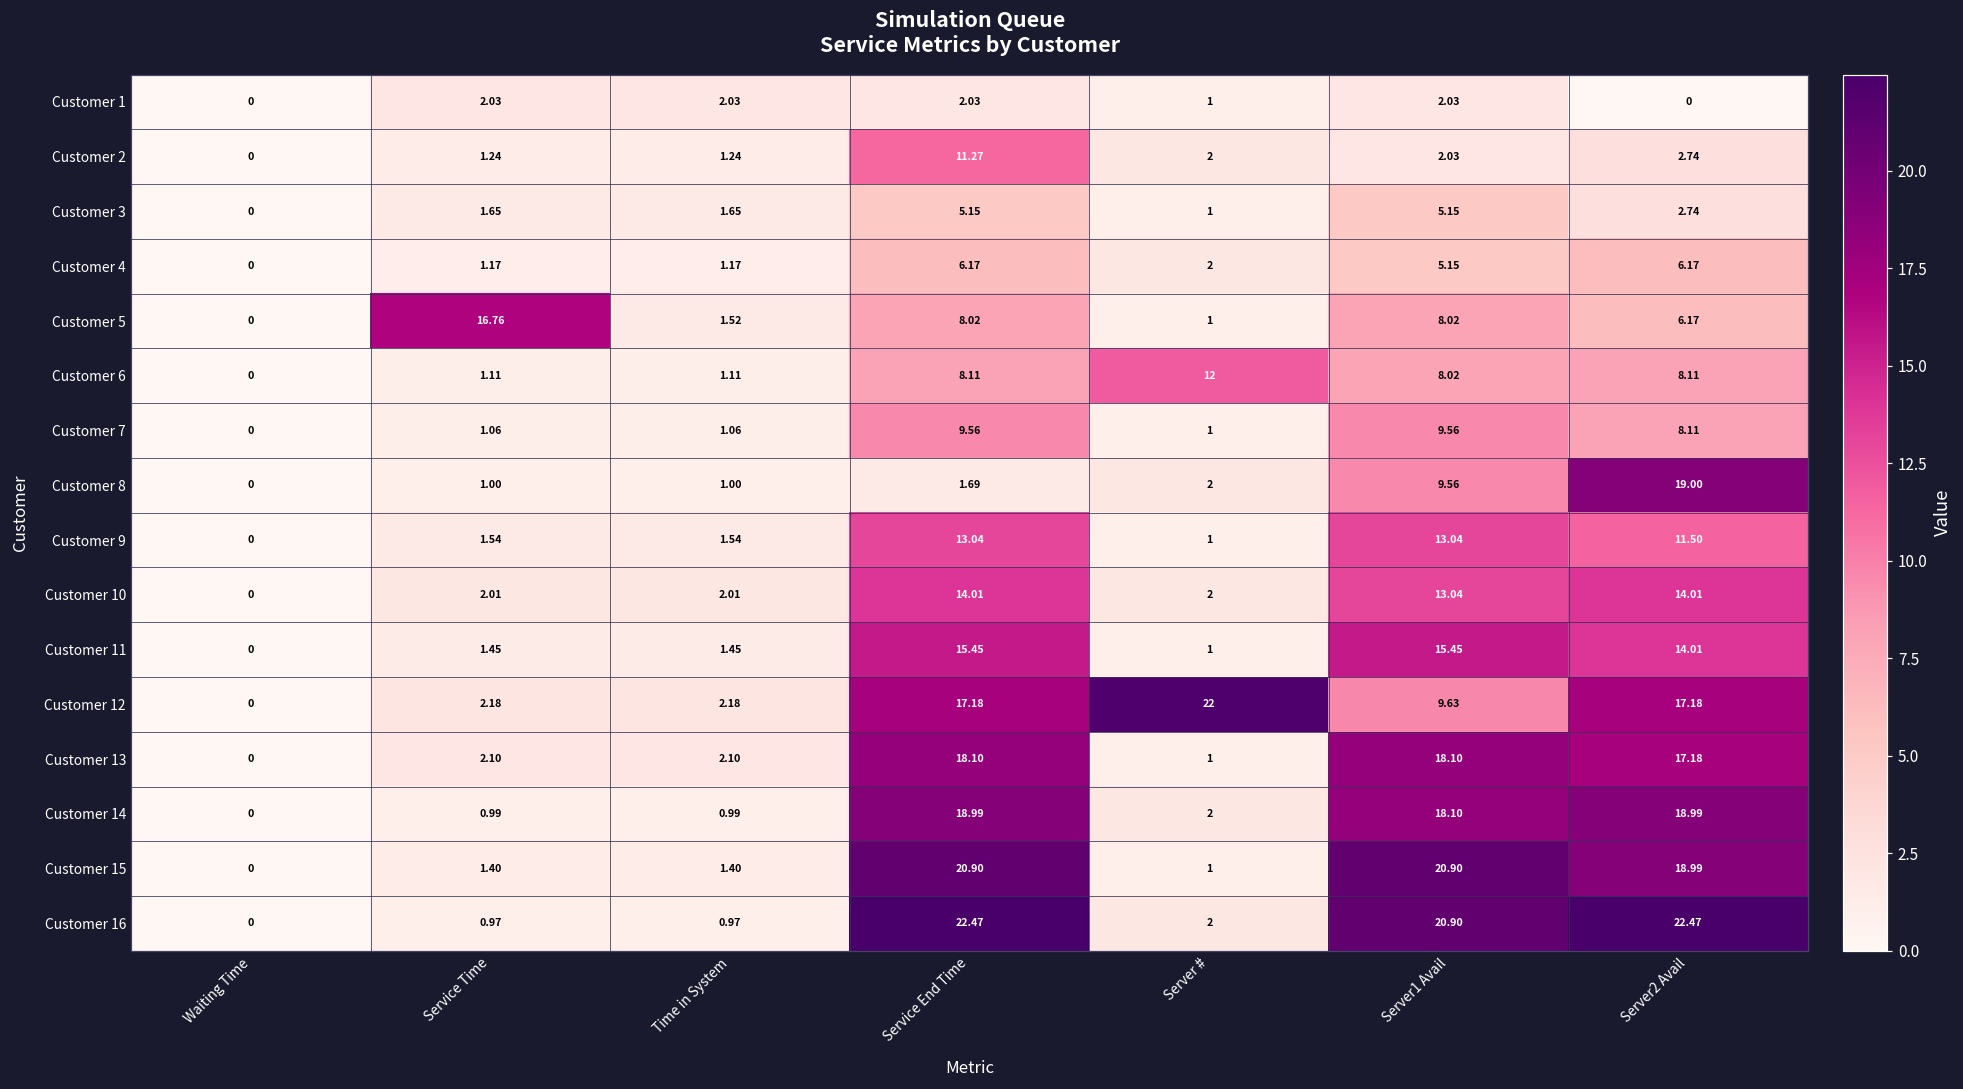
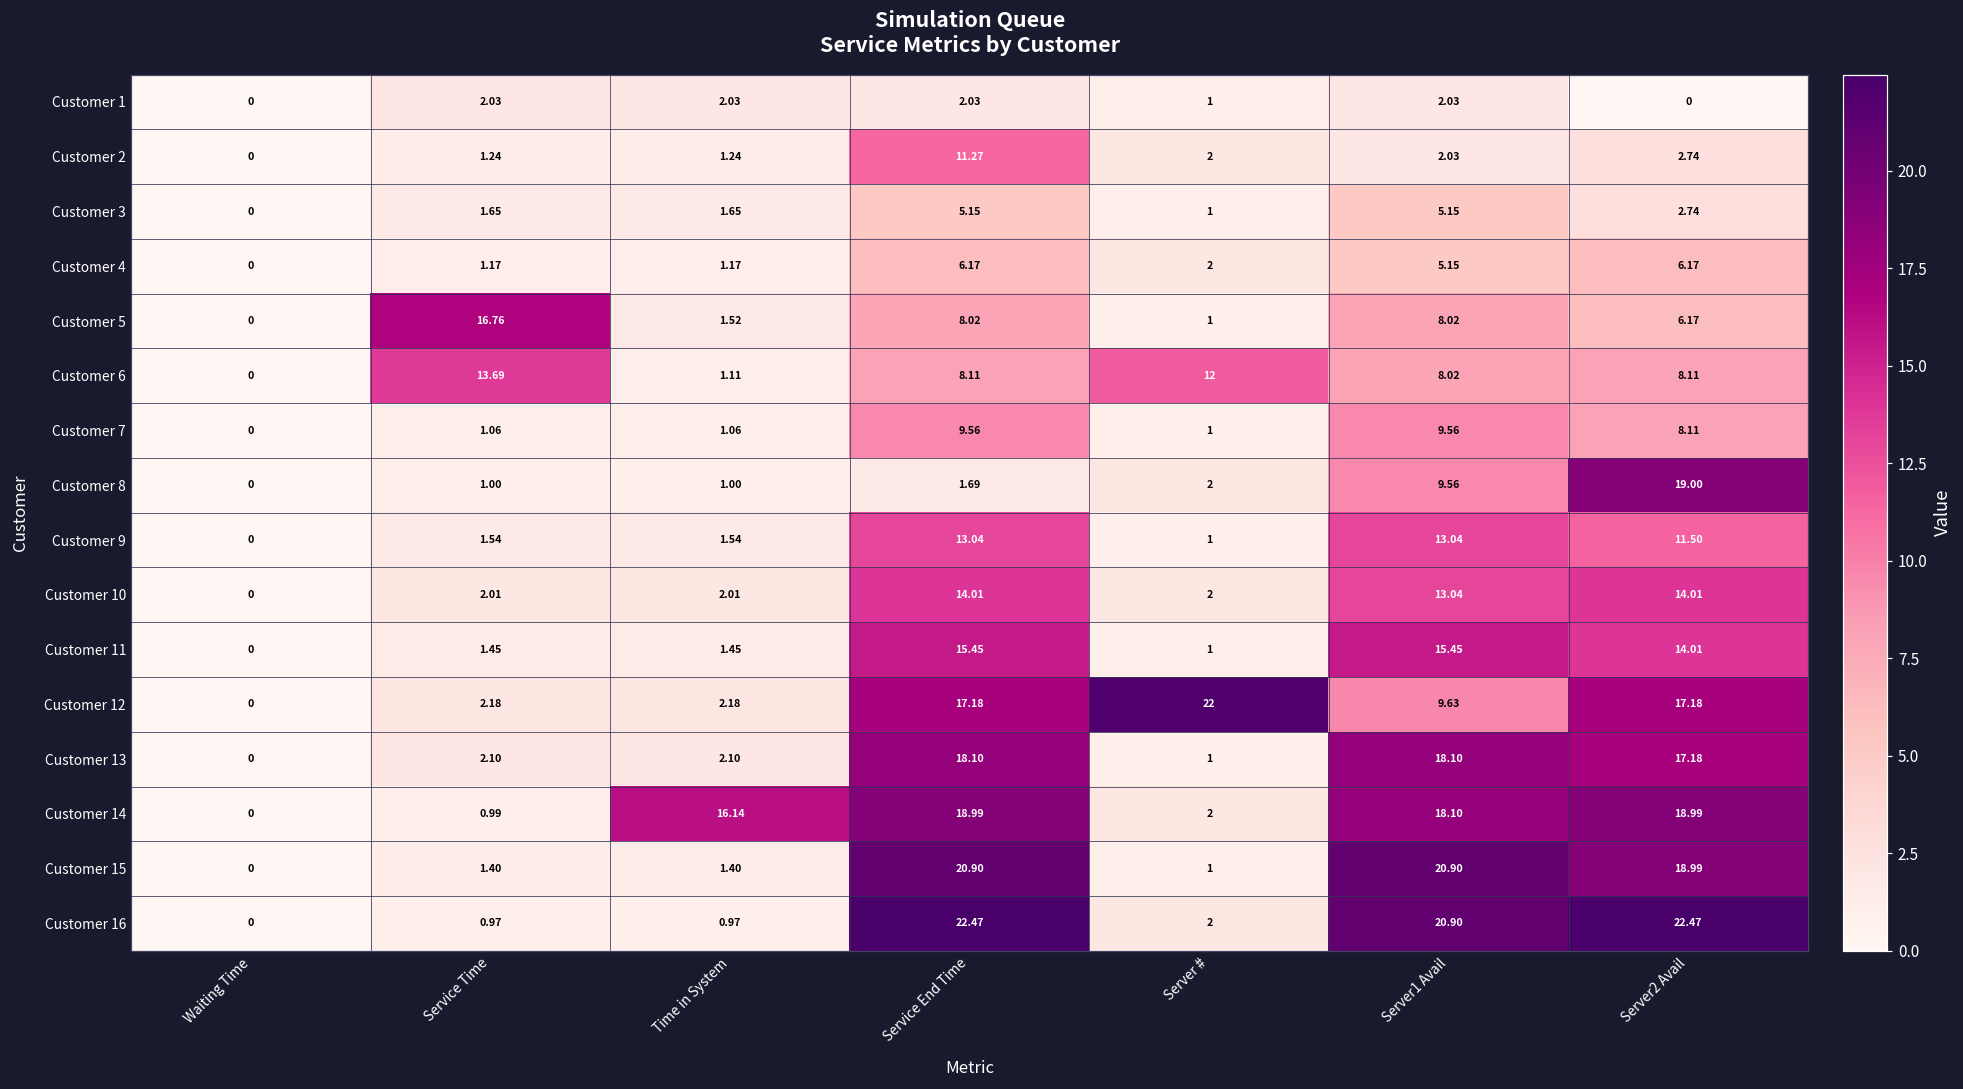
  {
    "Customer 1": {
      "Waiting Time": 0,
      "Service Time": 2.03,
      "Time in System": 2.03,
      "Service End Time": 2.03,
      "Server #": 1,
      "Server1 Avail": 2.03,
      "Server2 Avail": 0
    },
    "Customer 2": {
      "Waiting Time": 0,
      "Service Time": 1.24,
      "Time in System": 1.24,
      "Service End Time": 11.27,
      "Server #": 2,
      "Server1 Avail": 2.03,
      "Server2 Avail": 2.74
    },
    "Customer 3": {
      "Waiting Time": 0,
      "Service Time": 1.65,
      "Time in System": 1.65,
      "Service End Time": 5.15,
      "Server #": 1,
      "Server1 Avail": 5.15,
      "Server2 Avail": 2.74
    },
    "Customer 4": {
      "Waiting Time": 0,
      "Service Time": 1.17,
      "Time in System": 1.17,
      "Service End Time": 6.17,
      "Server #": 2,
      "Server1 Avail": 5.15,
      "Server2 Avail": 6.17
    },
    "Customer 5": {
      "Waiting Time": 0,
      "Service Time": 16.76,
      "Time in System": 1.52,
      "Service End Time": 8.02,
      "Server #": 1,
      "Server1 Avail": 8.02,
      "Server2 Avail": 6.17
    },
    "Customer 6": {
      "Waiting Time": 0,
-     "Service Time": 1.11,
+     "Service Time": 13.69,
      "Time in System": 1.11,
      "Service End Time": 8.11,
      "Server #": 12,
      "Server1 Avail": 8.02,
      "Server2 Avail": 8.11
    },
    "Customer 7": {
      "Waiting Time": 0,
      "Service Time": 1.06,
      "Time in System": 1.06,
      "Service End Time": 9.56,
      "Server #": 1,
      "Server1 Avail": 9.56,
      "Server2 Avail": 8.11
    },
    "Customer 8": {
      "Waiting Time": 0,
      "Service Time": 1.00,
      "Time in System": 1.00,
      "Service End Time": 1.69,
      "Server #": 2,
      "Server1 Avail": 9.56,
      "Server2 Avail": 19.00
    },
    "Customer 9": {
      "Waiting Time": 0,
      "Service Time": 1.54,
      "Time in System": 1.54,
      "Service End Time": 13.04,
      "Server #": 1,
      "Server1 Avail": 13.04,
      "Server2 Avail": 11.50
    },
    "Customer 10": {
      "Waiting Time": 0,
      "Service Time": 2.01,
      "Time in System": 2.01,
      "Service End Time": 14.01,
      "Server #": 2,
      "Server1 Avail": 13.04,
      "Server2 Avail": 14.01
    },
    "Customer 11": {
      "Waiting Time": 0,
      "Service Time": 1.45,
      "Time in System": 1.45,
      "Service End Time": 15.45,
      "Server #": 1,
      "Server1 Avail": 15.45,
      "Server2 Avail": 14.01
    },
    "Customer 12": {
      "Waiting Time": 0,
      "Service Time": 2.18,
      "Time in System": 2.18,
      "Service End Time": 17.18,
      "Server #": 22,
      "Server1 Avail": 9.63,
      "Server2 Avail": 17.18
    },
    "Customer 13": {
      "Waiting Time": 0,
      "Service Time": 2.10,
      "Time in System": 2.10,
      "Service End Time": 18.10,
      "Server #": 1,
      "Server1 Avail": 18.10,
      "Server2 Avail": 17.18
    },
    "Customer 14": {
      "Waiting Time": 0,
      "Service Time": 0.99,
-     "Time in System": 0.99,
+     "Time in System": 16.14,
      "Service End Time": 18.99,
      "Server #": 2,
      "Server1 Avail": 18.10,
      "Server2 Avail": 18.99
    },
    "Customer 15": {
      "Waiting Time": 0,
      "Service Time": 1.40,
      "Time in System": 1.40,
      "Service End Time": 20.90,
      "Server #": 1,
      "Server1 Avail": 20.90,
      "Server2 Avail": 18.99
    },
    "Customer 16": {
      "Waiting Time": 0,
      "Service Time": 0.97,
      "Time in System": 0.97,
      "Service End Time": 22.47,
      "Server #": 2,
      "Server1 Avail": 20.90,
      "Server2 Avail": 22.47
    }
  }
